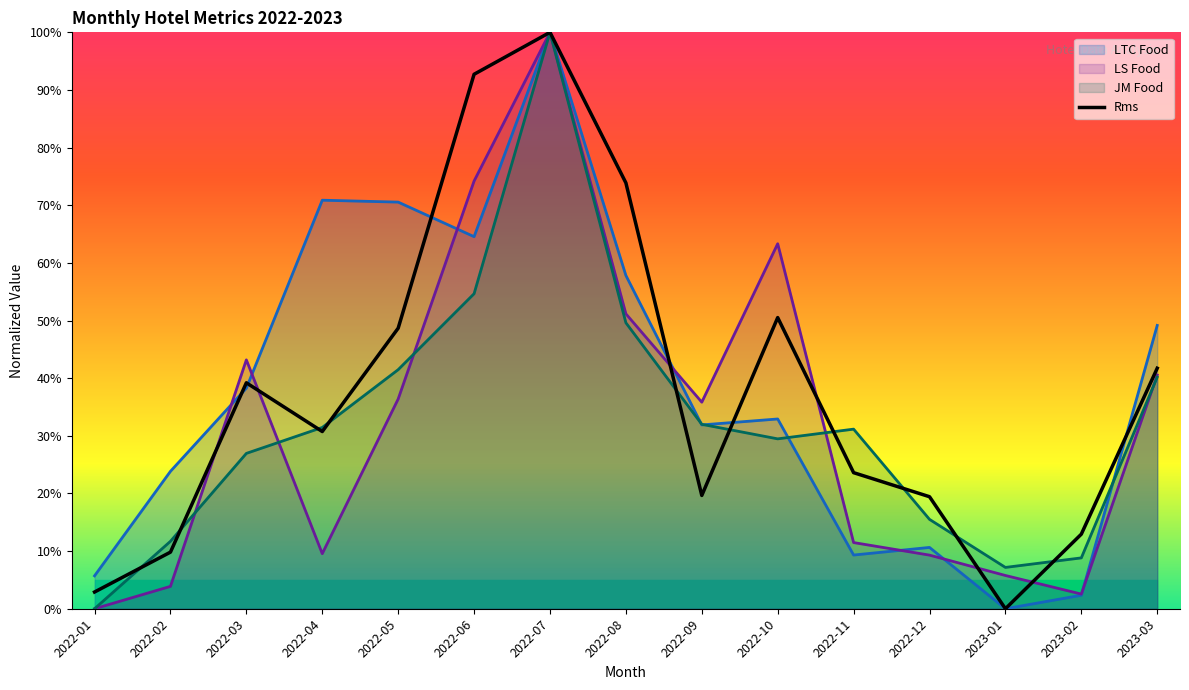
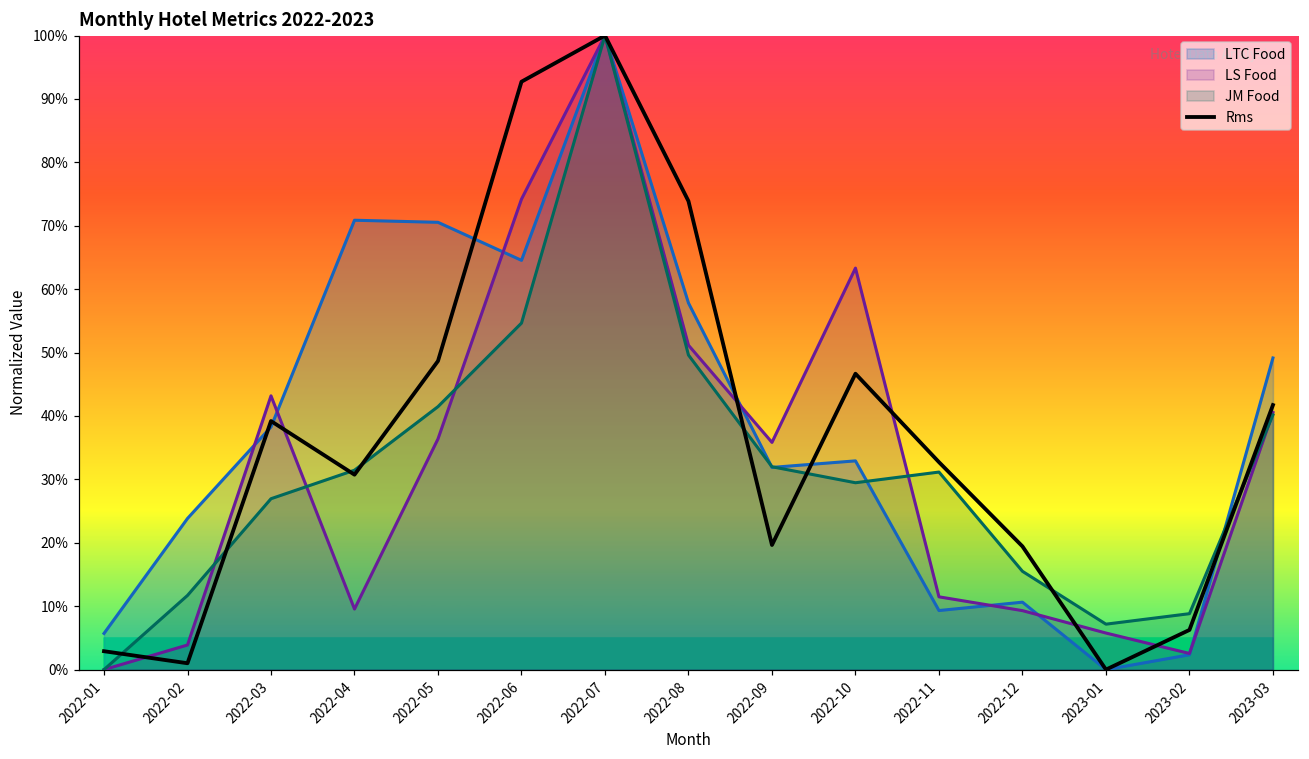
  {
    "Rms": {
      "2022-01": "3%",
-     "2022-02": "10%",
+     "2022-02": "1%",
      "2022-03": "39%",
      "2022-04": "31%",
      "2022-05": "49%",
      "2022-06": "93%",
      "2022-08": "74%",
      "2022-09": "20%",
-     "2022-10": "51%",
-     "2022-11": "24%",
+     "2022-10": "47%",
+     "2022-11": "33%",
      "2022-12": "19%",
-     "2023-02": "13%",
+     "2023-02": "6%",
      "2023-03": "42%"
    }
  }
